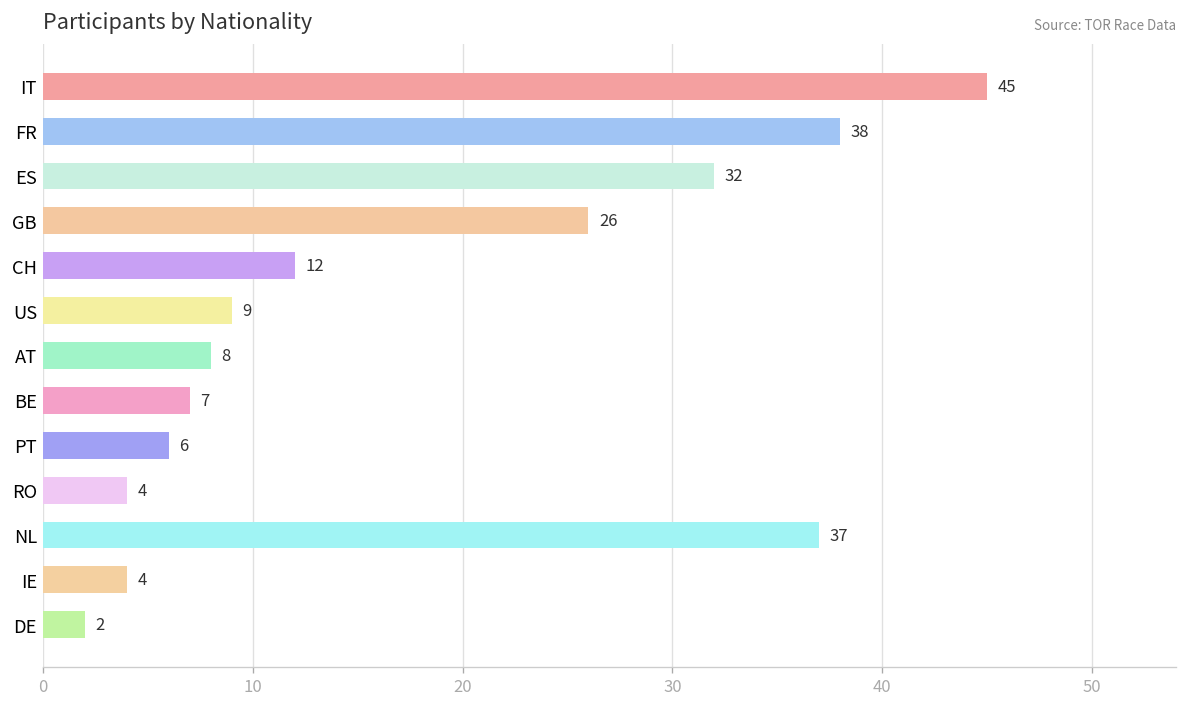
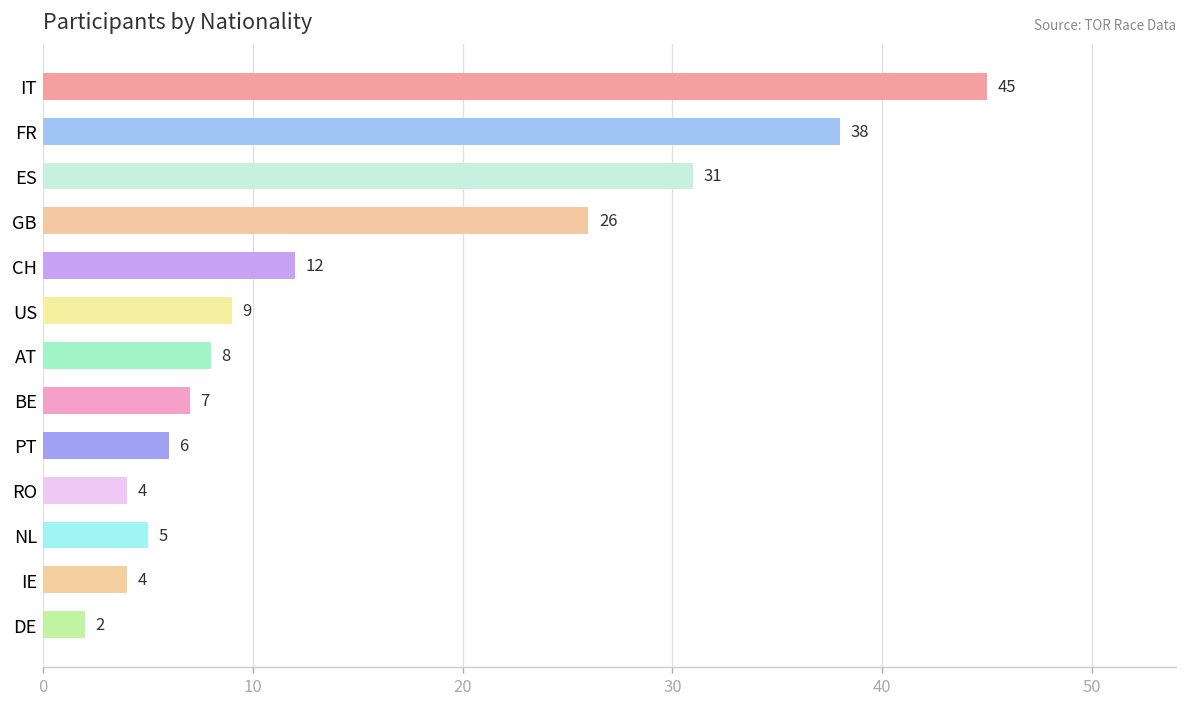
  {
    "IT": 45,
    "FR": 38,
-   "ES": 32,
+   "ES": 31,
    "GB": 26,
    "CH": 12,
    "US": 9,
    "AT": 8,
    "BE": 7,
    "PT": 6,
    "RO": 4,
-   "NL": 37,
+   "NL": 5,
    "IE": 4,
    "DE": 2
  }
